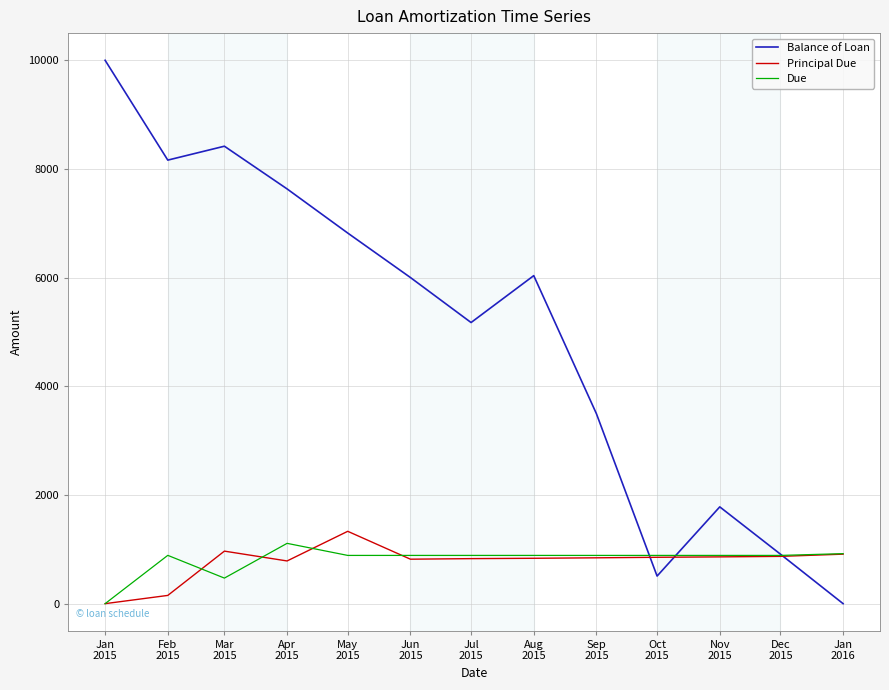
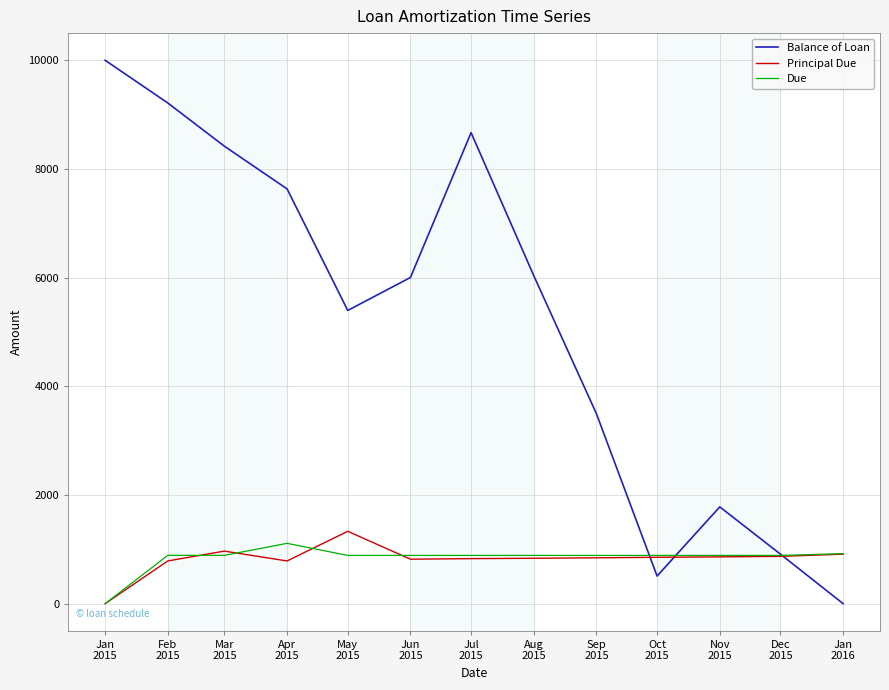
  {
    "Balance of Loan": {
      "Jan 2015": 10000,
-     "Feb 2015": 8200,
+     "Feb 2015": 9200,
      "Mar 2015": 8400,
      "Apr 2015": 7600,
-     "May 2015": 6800,
+     "May 2015": 5400,
      "Jun 2015": 6000,
-     "Jul 2015": 5200,
+     "Jul 2015": 8700,
      "Aug 2015": 6000,
      "Sep 2015": 3500,
      "Oct 2015": 500,
      "Nov 2015": 1800,
      "Jan 2016": 0
    },
    "Principal Due": {
-     "Feb 2015": 200,
+     "Feb 2015": 800,
      "Mar 2015": 1000,
      "Apr 2015": 800,
      "May 2015": 1300,
      "Jun 2015": 800,
      "Jul 2015": 800,
      "Aug 2015": 800
    },
    "Due": {
      "Feb 2015": 900,
-     "Mar 2015": 500,
+     "Mar 2015": 900,
      "Apr 2015": 1100,
      "May 2015": 900,
      "Jun 2015": 900,
      "Jul 2015": 900,
      "Aug 2015": 900
    }
  }
